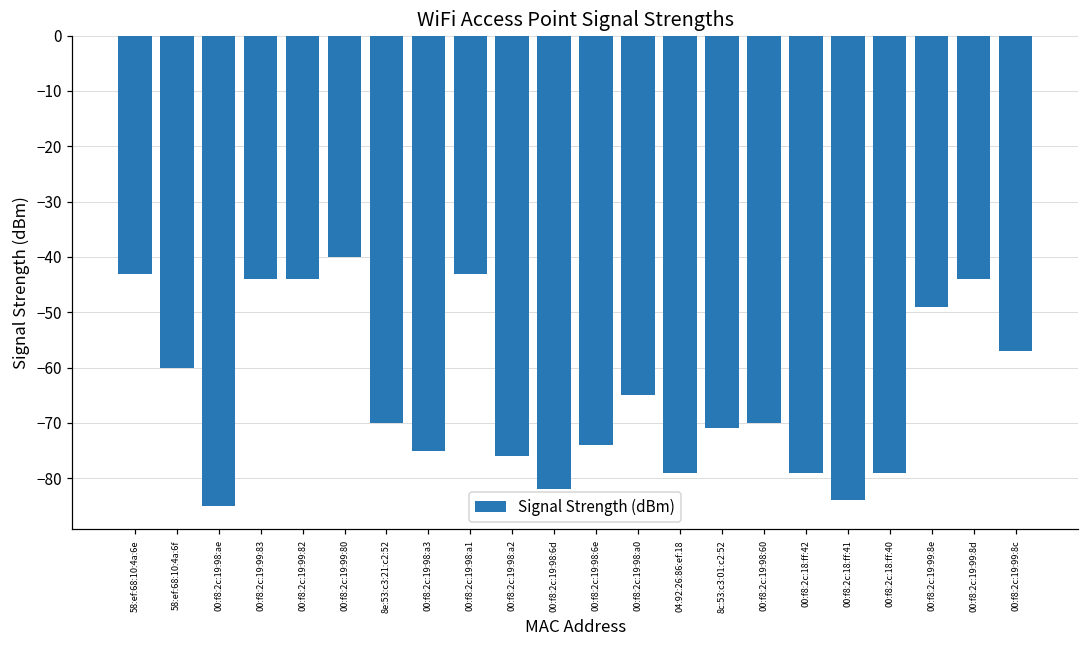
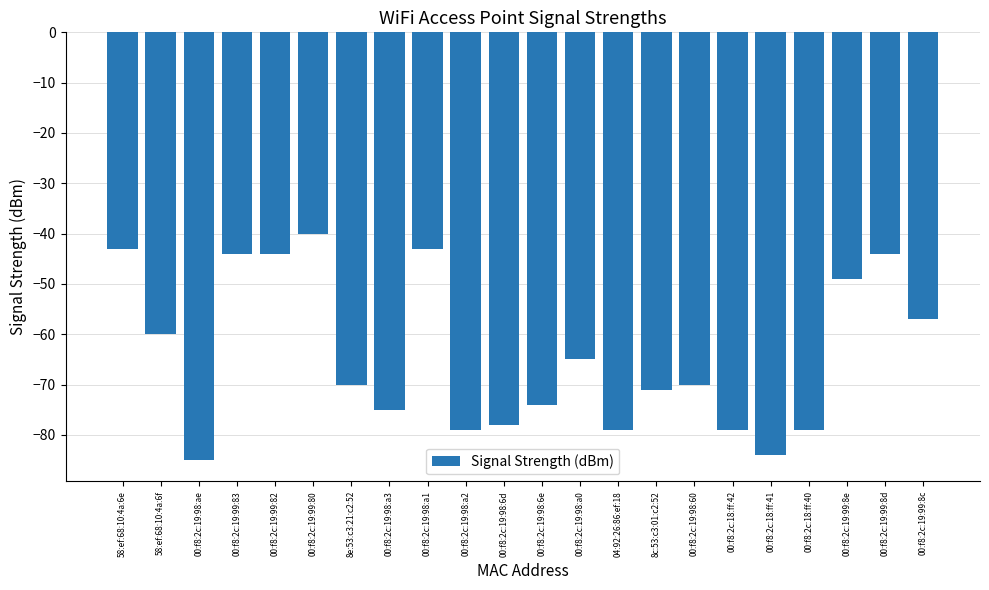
  {
    "58:ef:68:10:4a:6e": -43,
    "58:ef:68:10:4a:6f": -60,
    "00:f8:2c:19:98:ae": -85,
    "00:f8:2c:19:99:83": -44,
    "00:f8:2c:19:99:82": -44,
    "00:f8:2c:19:99:80": -40,
    "8e:53:c3:21:c2:52": -70,
    "00:f8:2c:19:98:a3": -75,
    "00:f8:2c:19:98:a1": -43,
-   "00:f8:2c:19:98:a2": -76,
-   "00:f8:2c:19:98:6d": -82,
+   "00:f8:2c:19:98:a2": -79,
+   "00:f8:2c:19:98:6d": -78,
    "00:f8:2c:19:98:6e": -74,
    "00:f8:2c:19:98:a0": -65,
    "04:92:26:86:ef:18": -79,
    "8c:53:c3:01:c2:52": -71,
    "00:f8:2c:19:98:60": -70,
    "00:f8:2c:18:ff:42": -79,
    "00:f8:2c:18:ff:41": -84,
    "00:f8:2c:18:ff:40": -79,
    "00:f8:2c:19:99:8e": -49,
    "00:f8:2c:19:99:8d": -44,
    "00:f8:2c:19:99:8c": -57
  }
